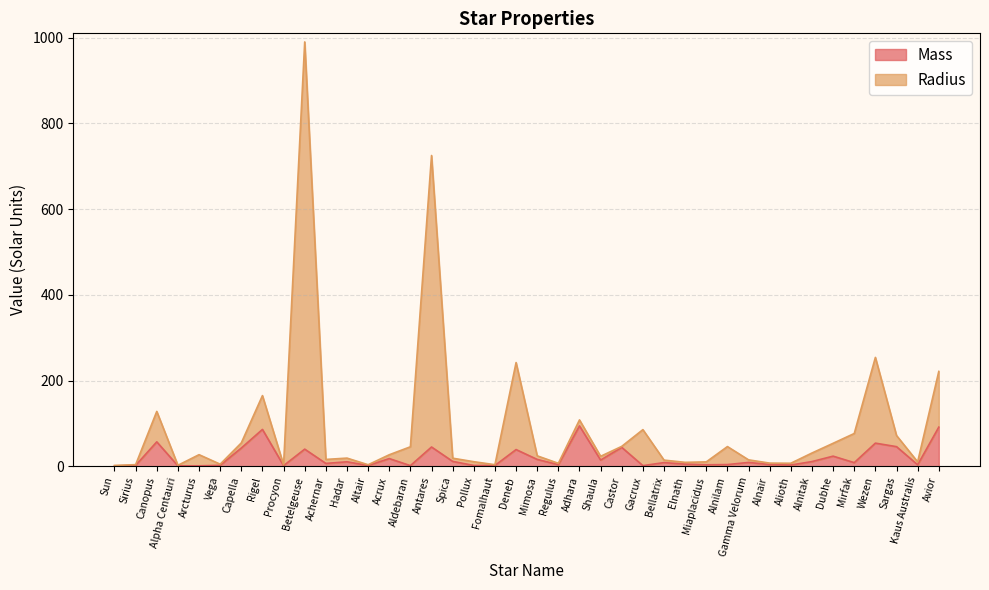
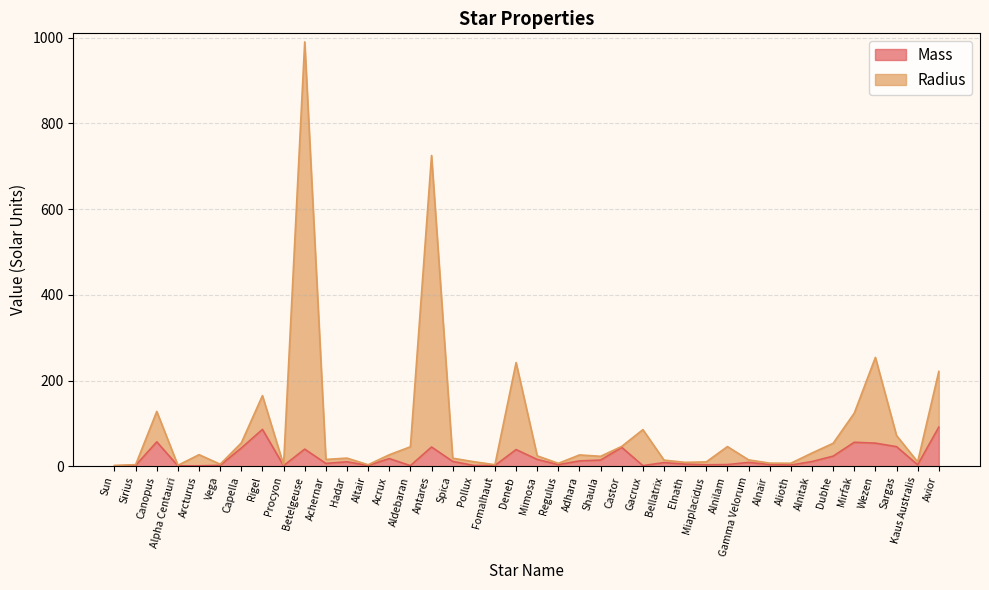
  {
    "Mass": {
      "Canopus": 60,
      "Arcturus": 0,
      "Capella": 40,
      "Rigel": 90,
      "Betelgeuse": 40,
      "Achernar": 10,
      "Hadar": 10,
      "Acrux": 20,
      "Aldebaran": 0,
      "Antares": 50,
      "Spica": 10,
      "Pollux": 0,
      "Deneb": 40,
      "Mimosa": 20,
-     "Adhara": 90,
+     "Adhara": 10,
      "Shaula": 10,
      "Gacrux": 0,
      "Miaplacidus": 0,
      "Alnilam": 0,
      "Alnitak": 10,
      "Dubhe": 20,
-     "Mirfak": 10,
+     "Mirfak": 60,
      "Wezen": 50,
      "Sargas": 50,
      "Kaus Australis": 0,
      "Avior": 90
    },
    "Radius": {
      "Canopus": 70,
      "Arcturus": 30,
      "Capella": 10,
      "Rigel": 80,
      "Betelgeuse": 950,
      "Achernar": 10,
      "Hadar": 10,
      "Acrux": 10,
      "Aldebaran": 40,
      "Antares": 680,
      "Spica": 10,
      "Pollux": 10,
      "Deneb": 200,
      "Mimosa": 10,
      "Adhara": 10,
      "Shaula": 10,
      "Gacrux": 80,
      "Miaplacidus": 10,
      "Alnilam": 40,
      "Alnitak": 20,
      "Dubhe": 30,
      "Mirfak": 70,
      "Wezen": 200,
      "Sargas": 30,
      "Kaus Australis": 10,
      "Avior": 130
    }
  }
